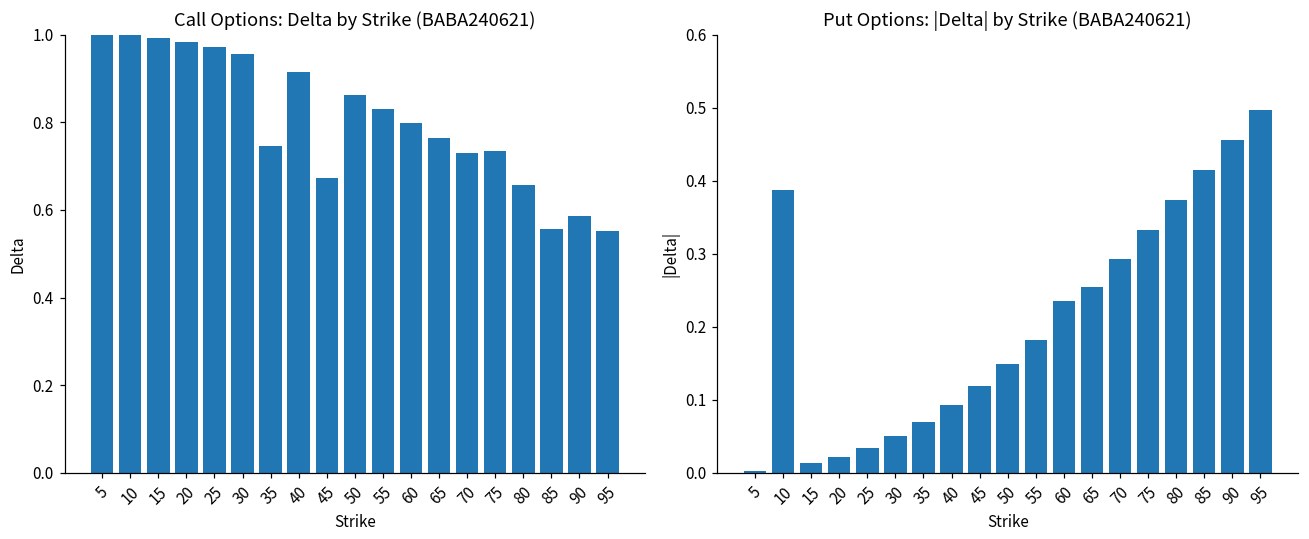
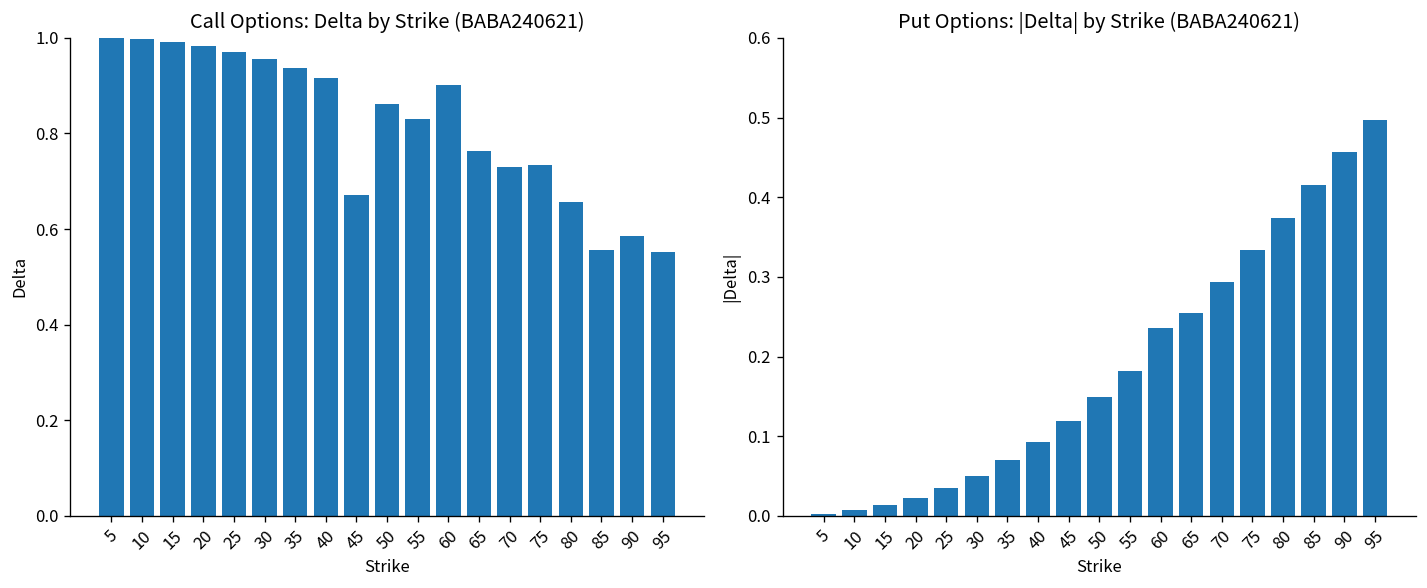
  {
    "Call Options: Delta by Strike (BABA240621)": {
      "5": 1.00,
      "10": 1.00,
      "15": 0.99,
      "20": 0.98,
      "25": 0.97,
      "30": 0.96,
-     "35": 0.75,
+     "35": 0.94,
      "40": 0.92,
      "45": 0.67,
      "50": 0.86,
      "55": 0.83,
-     "60": 0.80,
+     "60": 0.90,
      "65": 0.76,
      "70": 0.73,
      "75": 0.73,
      "80": 0.66,
      "85": 0.56,
      "90": 0.59,
      "95": 0.55
    },
    "Put Options: |Delta| by Strike (BABA240621)": {
-     "10": 0.39,
+     "10": 0.01,
      "15": 0.01,
      "20": 0.02,
      "25": 0.03,
      "30": 0.05,
      "35": 0.07,
      "40": 0.09,
      "45": 0.12,
      "50": 0.15,
      "55": 0.18,
      "60": 0.24,
      "65": 0.25,
      "70": 0.29,
      "75": 0.33,
      "80": 0.37,
      "85": 0.42,
      "90": 0.46,
      "95": 0.50
    }
  }
